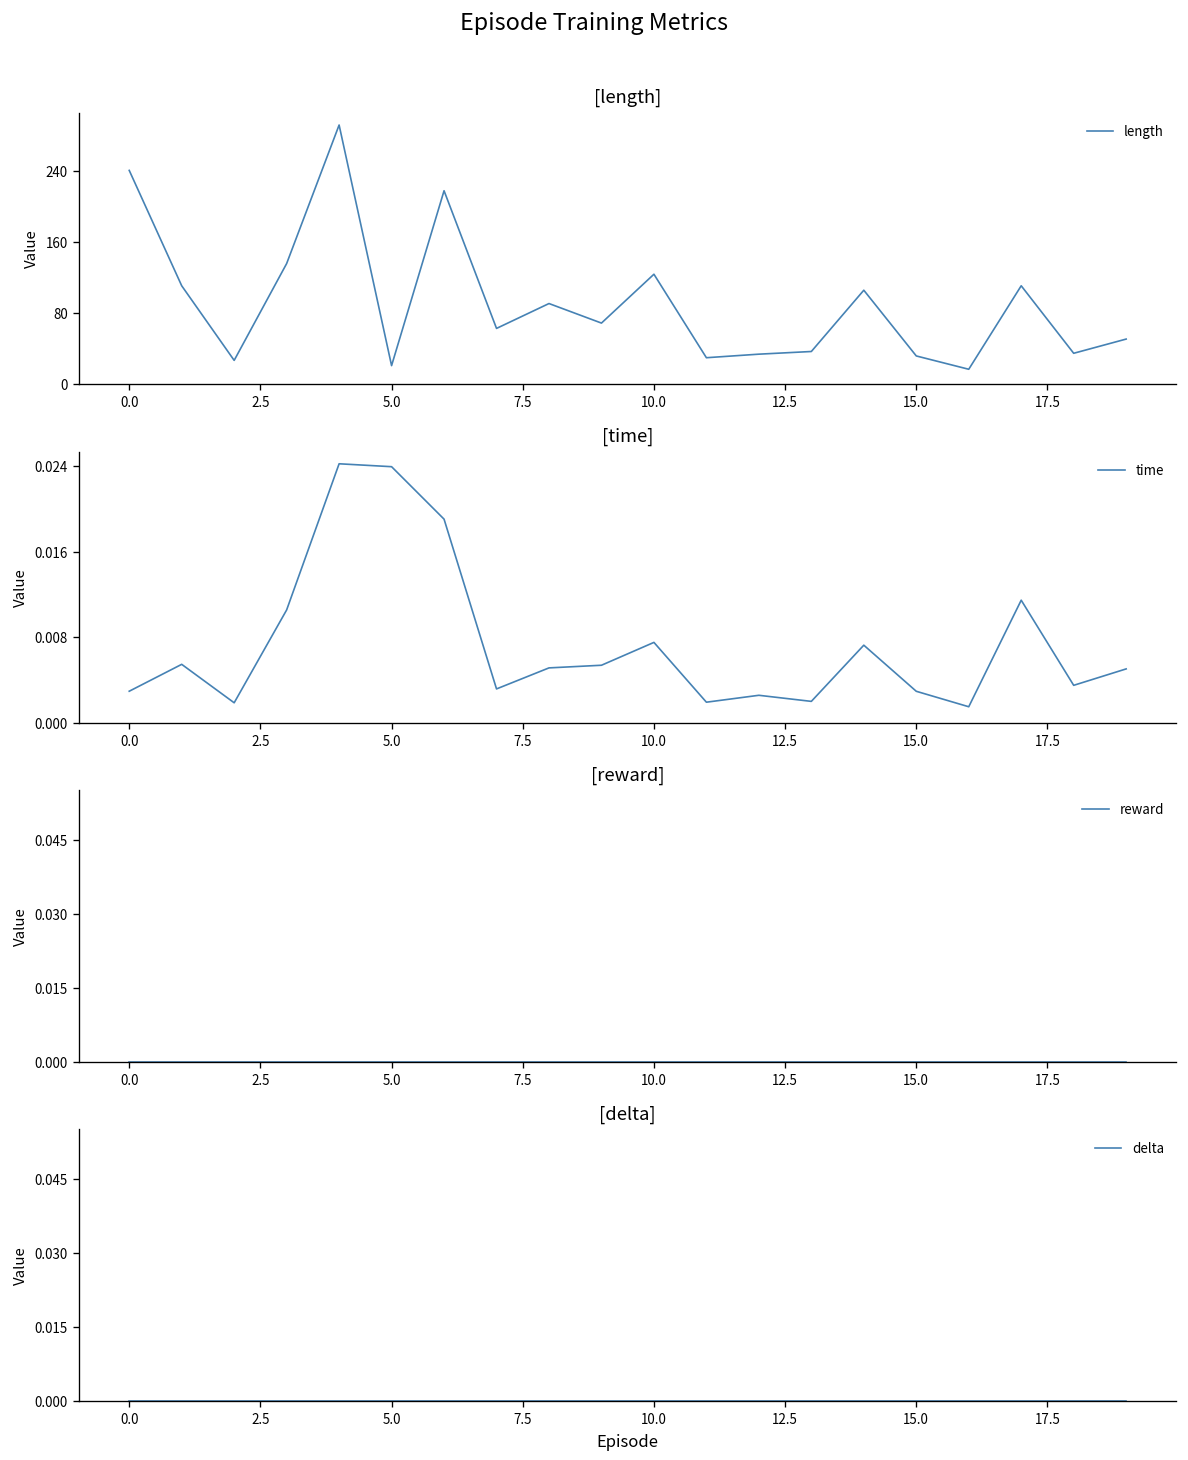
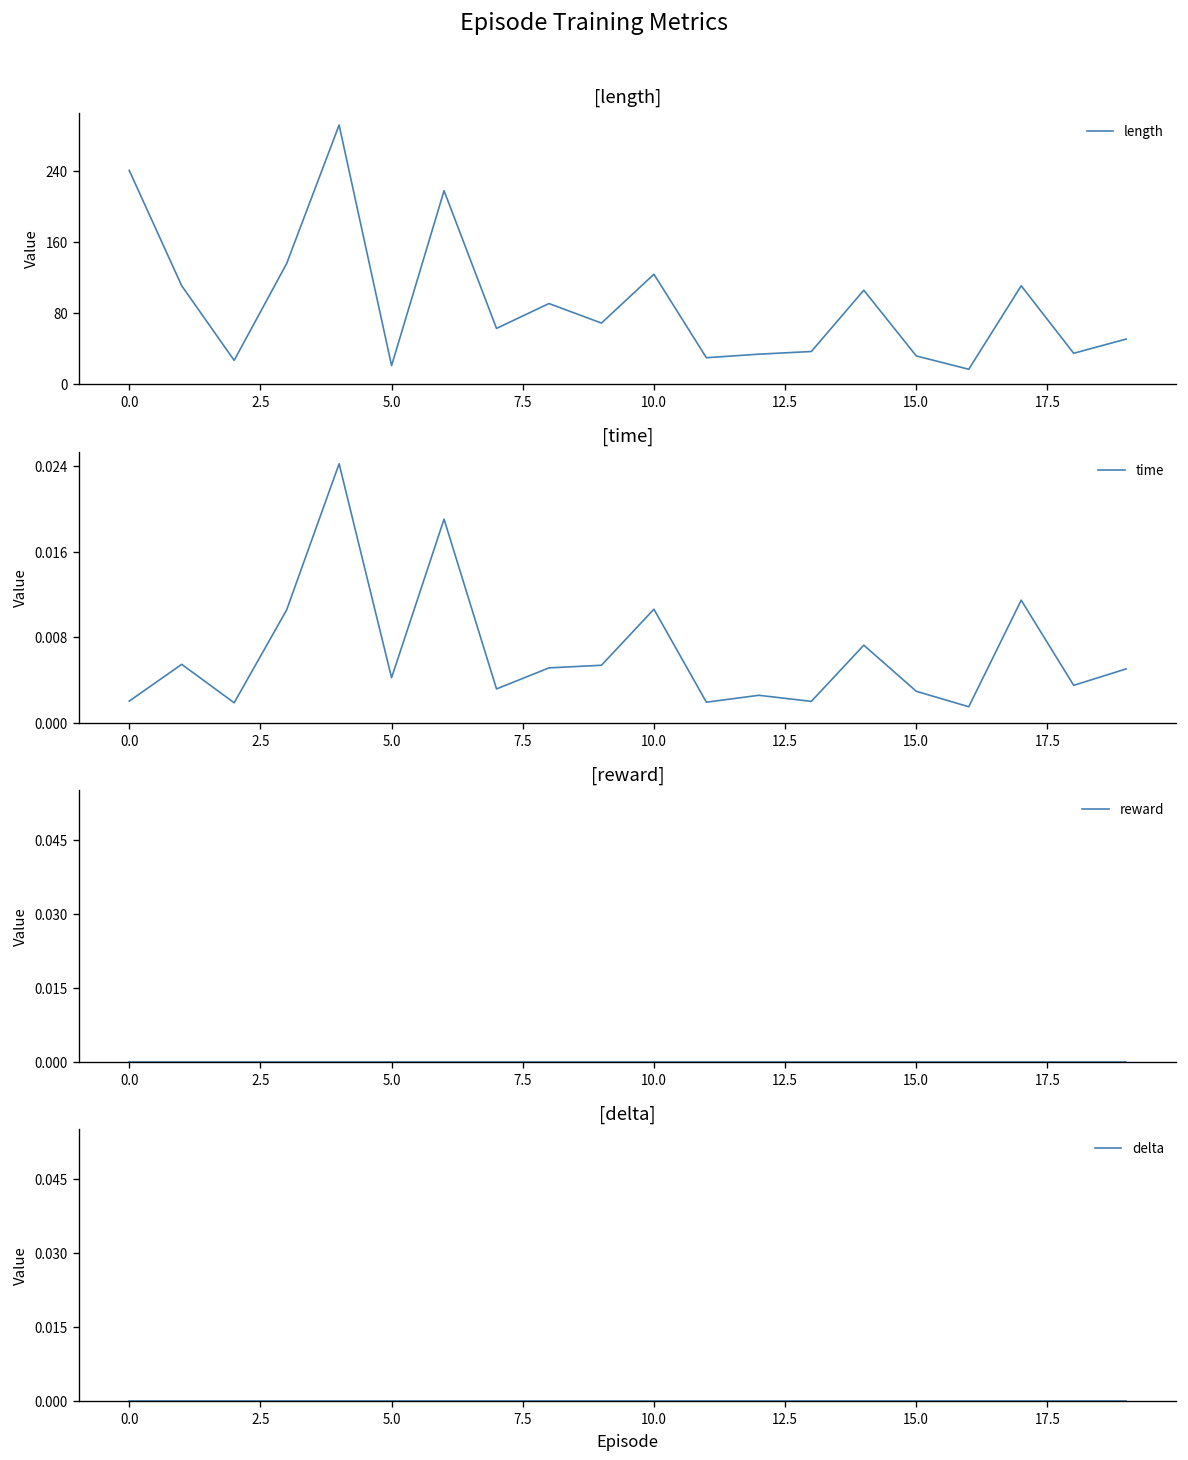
  {
    "[length]": {
      "0.0": 240,
      "5.0": 20,
      "10.0": 120,
      "15.0": 30
    },
    "[time]": {
-     "0.0": 0.003,
-     "5.0": 0.024,
-     "10.0": 0.008,
+     "0.0": 0.002,
+     "5.0": 0.004,
+     "10.0": 0.011,
      "15.0": 0.003
    },
    "[reward]": {
      "0.0": 0.000,
      "5.0": 0.000,
      "10.0": 0.000,
      "15.0": 0.000
    },
    "[delta]": {
      "0.0": 0.000,
      "5.0": 0.000,
      "10.0": 0.000,
      "15.0": 0.000
    }
  }
